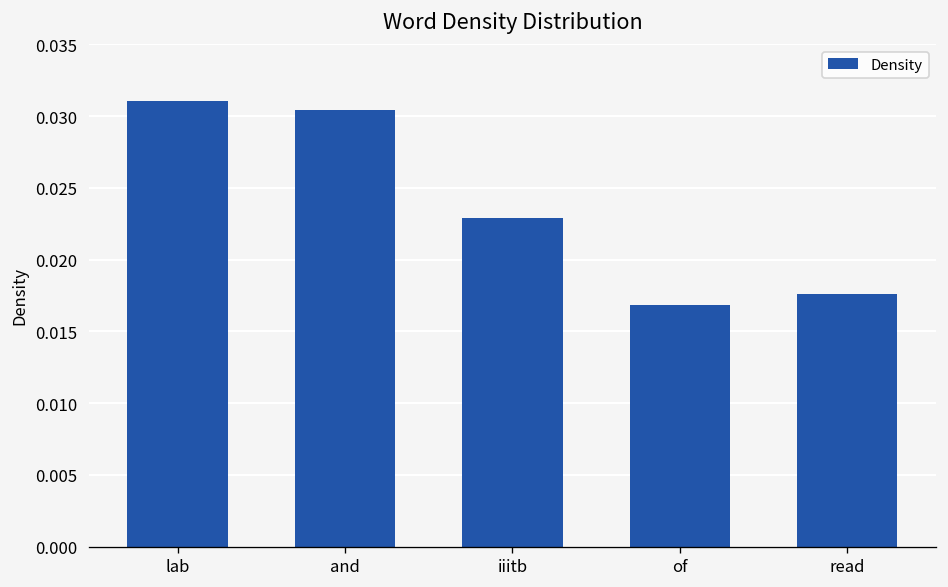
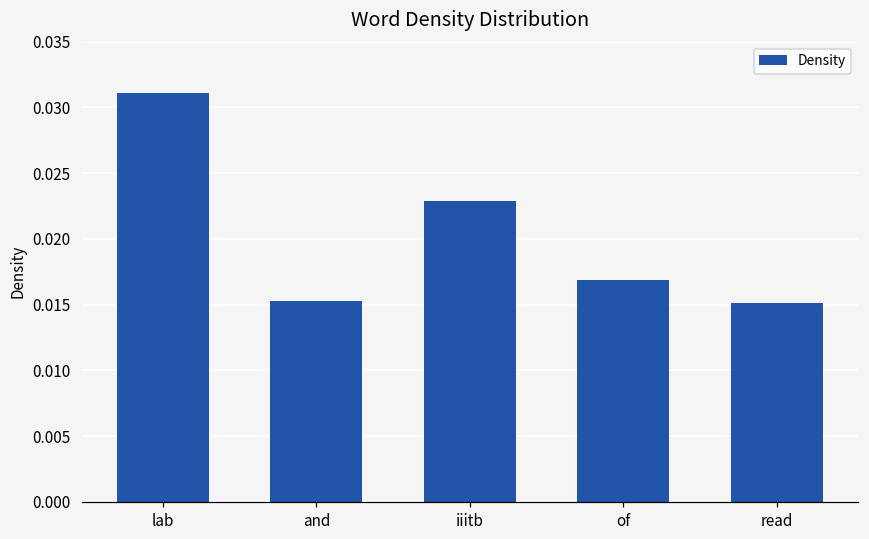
  {
    "lab": 0.0311,
-   "and": 0.0304,
+   "and": 0.0153,
    "iiitb": 0.0229,
    "of": 0.0169,
-   "read": 0.0176
+   "read": 0.0151
  }
